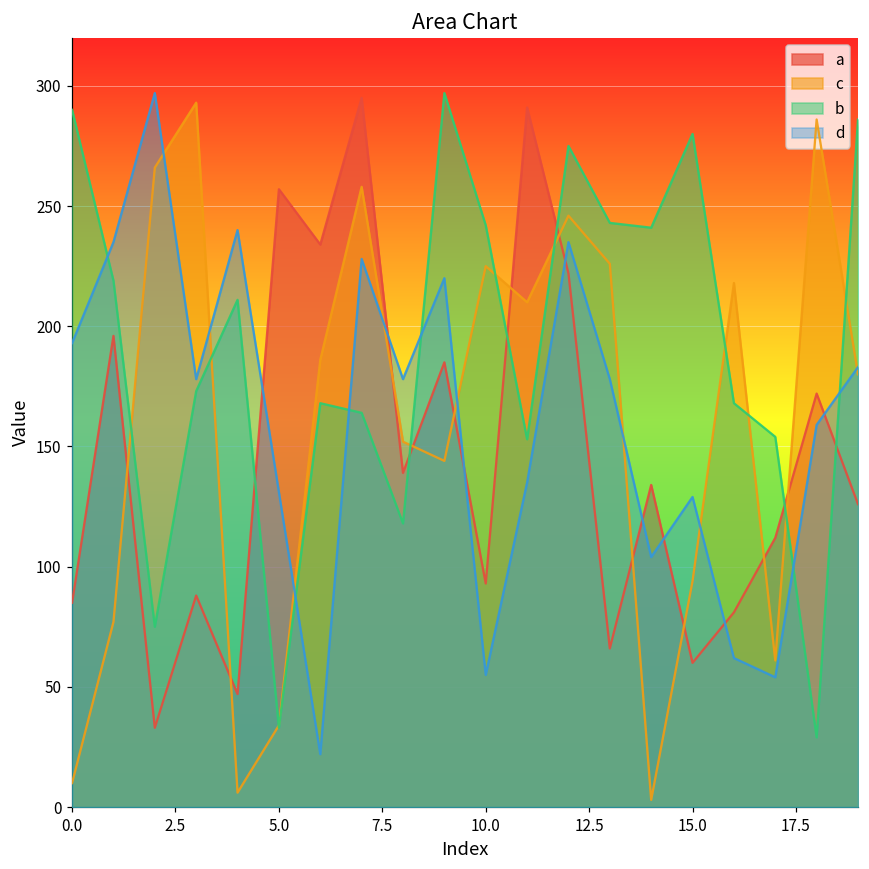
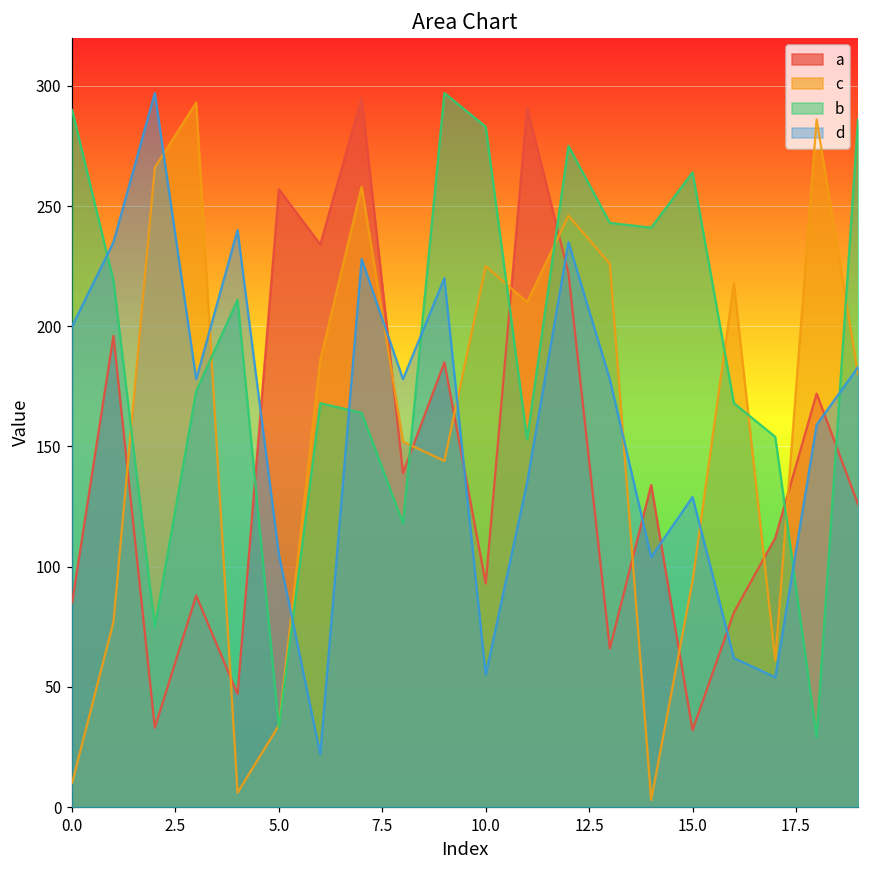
  {
    "a": {
      "0.0": 85,
      "5.0": 257,
      "10.0": 93,
-     "15.0": 60
+     "15.0": 32
    },
    "c": {
      "0.0": 10,
      "10.0": 225,
      "15.0": 94
    },
    "b": {
      "0.0": 290,
-     "10.0": 242,
-     "15.0": 280
+     "10.0": 283,
+     "15.0": 264
    },
    "d": {
-     "0.0": 193,
-     "5.0": 131,
+     "0.0": 200,
+     "5.0": 105,
      "10.0": 55,
      "15.0": 129
    }
  }
